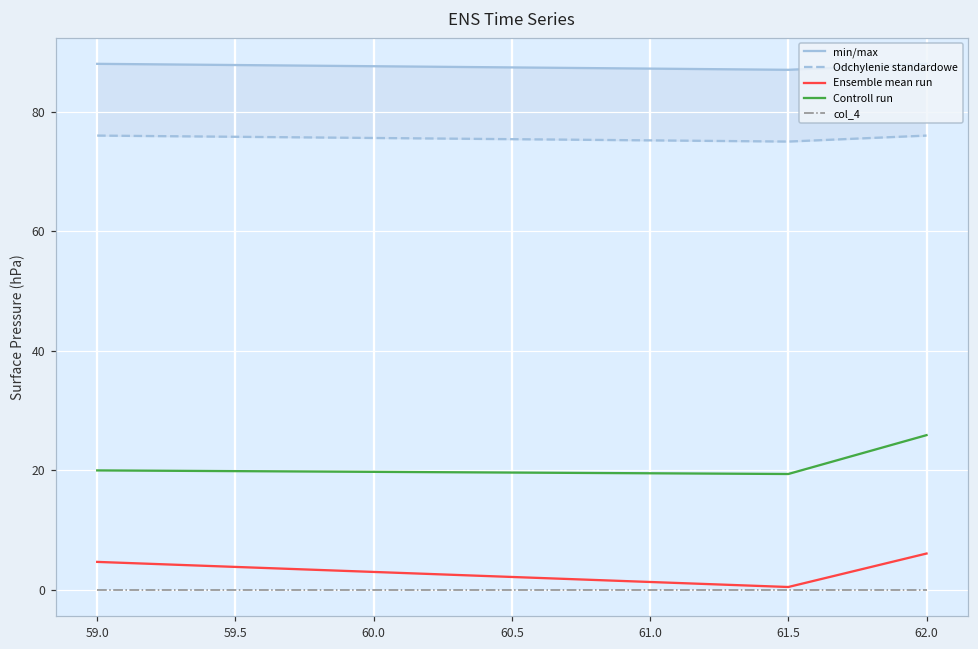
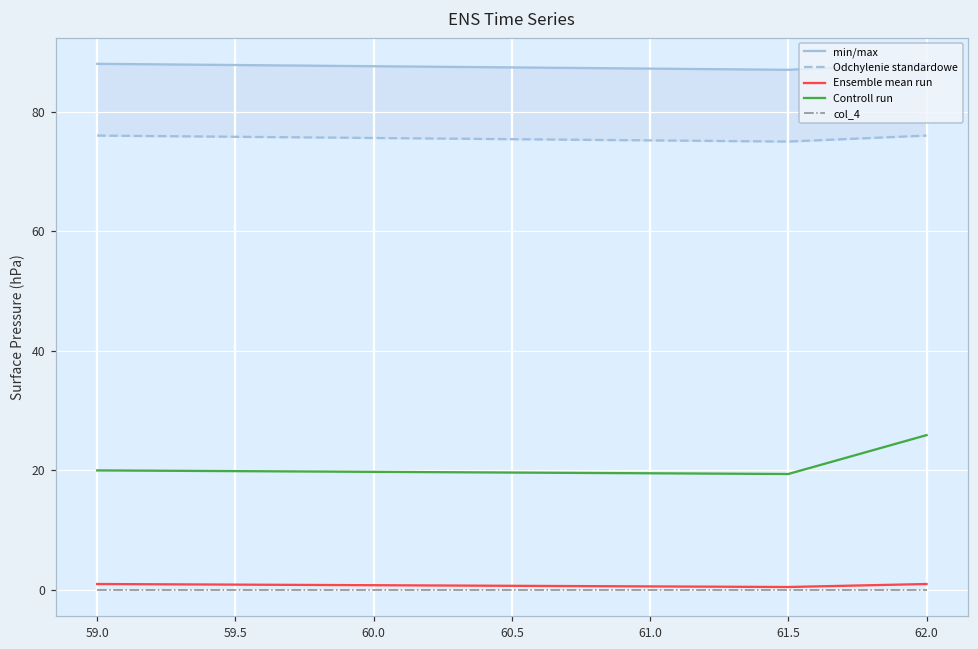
  {
    "Ensemble mean run": {
-     "59.0": 5,
+     "59.0": 1,
      "61.5": 1,
-     "62.0": 6
+     "62.0": 1
    },
    "Controll run": {
      "59.0": 20,
      "61.5": 19,
      "62.0": 26
    },
    "col_4": {
      "59.0": 0,
      "61.5": 0,
      "62.0": 0
    }
  }
